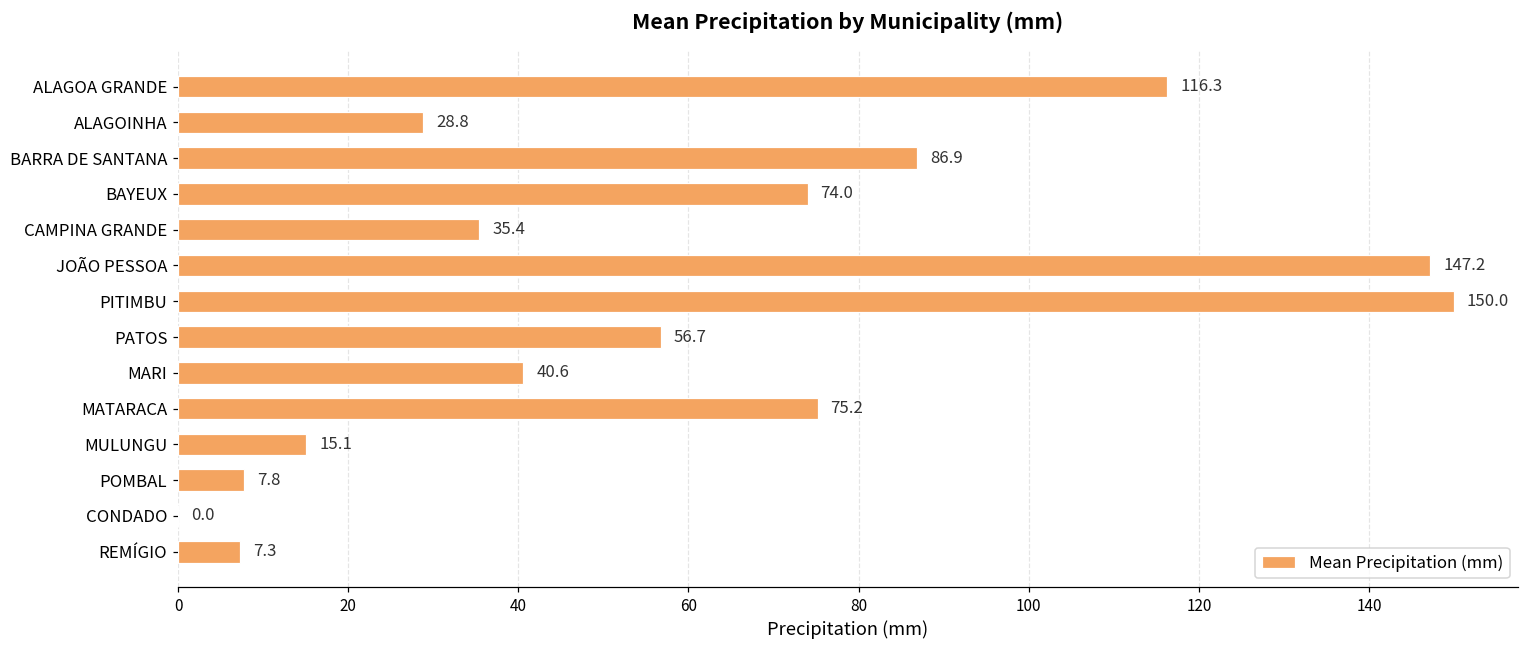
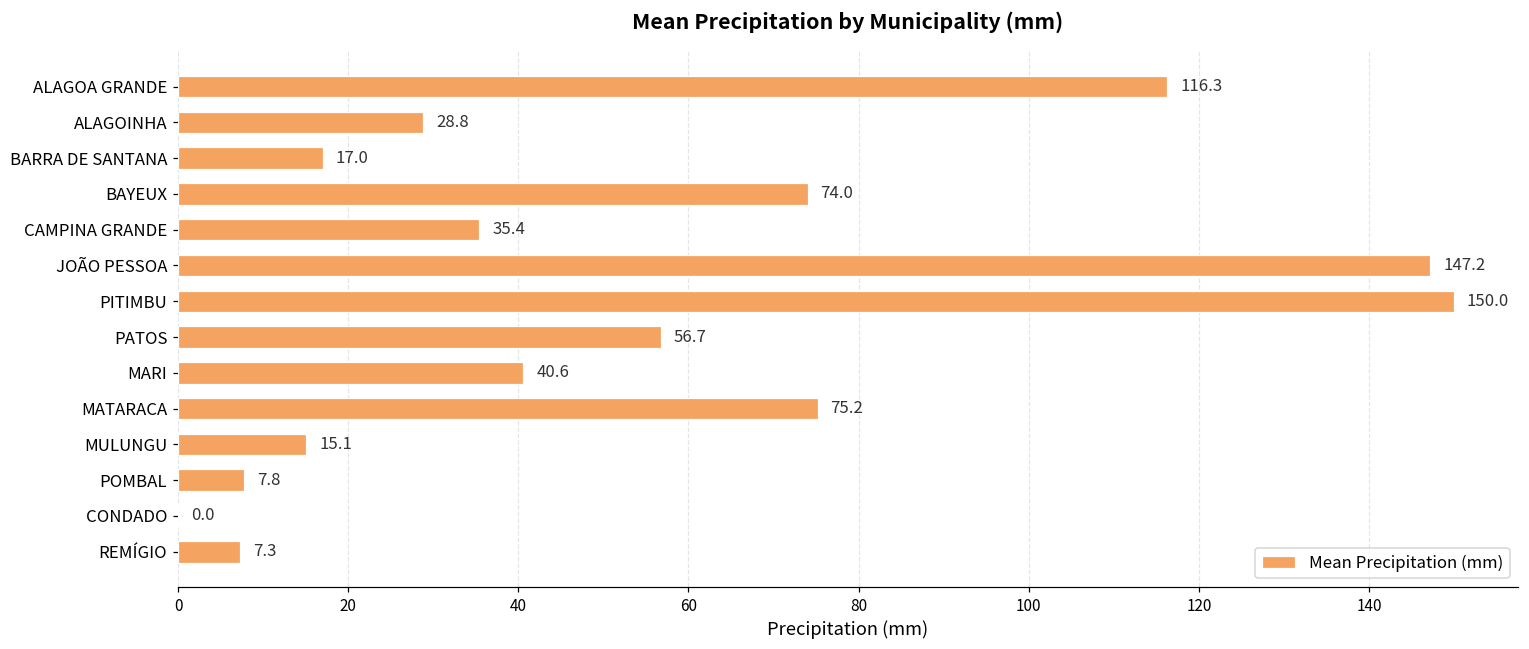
  {
    "ALAGOA GRANDE": 116.3,
    "ALAGOINHA": 28.8,
-   "BARRA DE SANTANA": 86.9,
+   "BARRA DE SANTANA": 17.0,
    "BAYEUX": 74.0,
    "CAMPINA GRANDE": 35.4,
    "JOÃO PESSOA": 147.2,
    "PITIMBU": 150.0,
    "PATOS": 56.7,
    "MARI": 40.6,
    "MATARACA": 75.2,
    "MULUNGU": 15.1,
    "POMBAL": 7.8,
    "CONDADO": 0.0,
    "REMÍGIO": 7.3
  }
